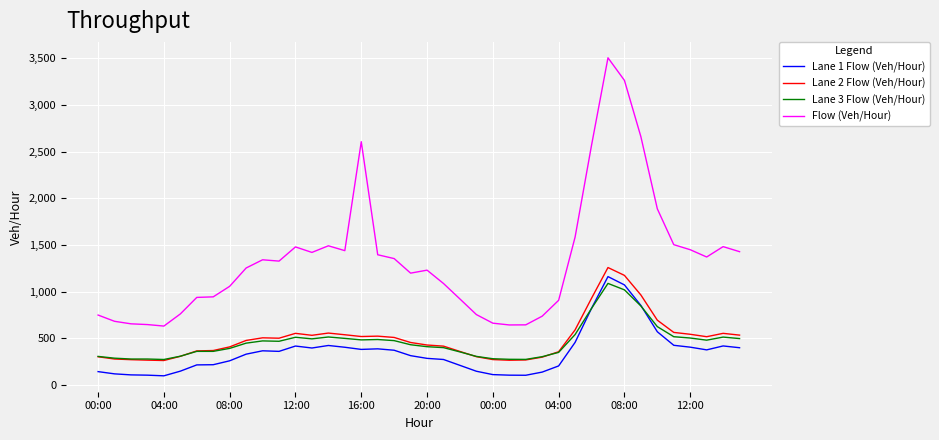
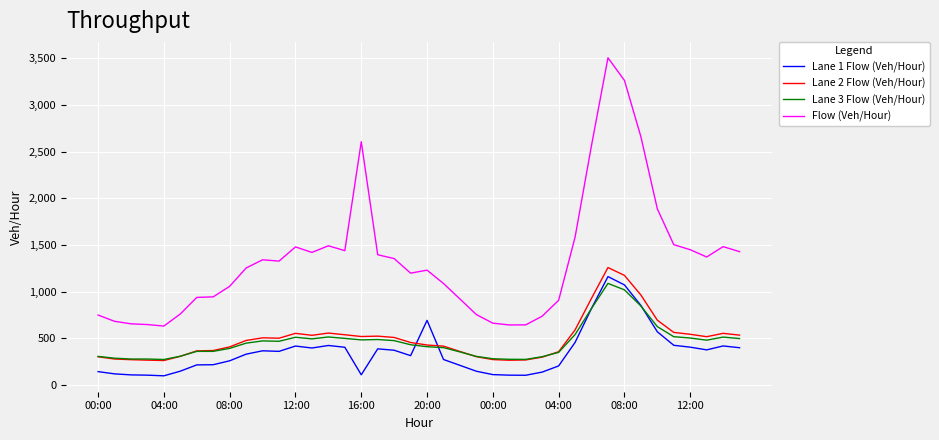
  {
    "Lane 1 Flow (Veh/Hour)": {
-     "16:00": "400",
-     "20:00": "300"
+     "16:00": "100",
+     "20:00": "700"
    },
    "Lane 2 Flow (Veh/Hour)": {
      "16:00": "500"
    },
    "Lane 3 Flow (Veh/Hour)": {
      "16:00": "500"
    },
    "Flow (Veh/Hour)": {
      "16:00": "2,600",
      "20:00": "1,200"
    }
  }
